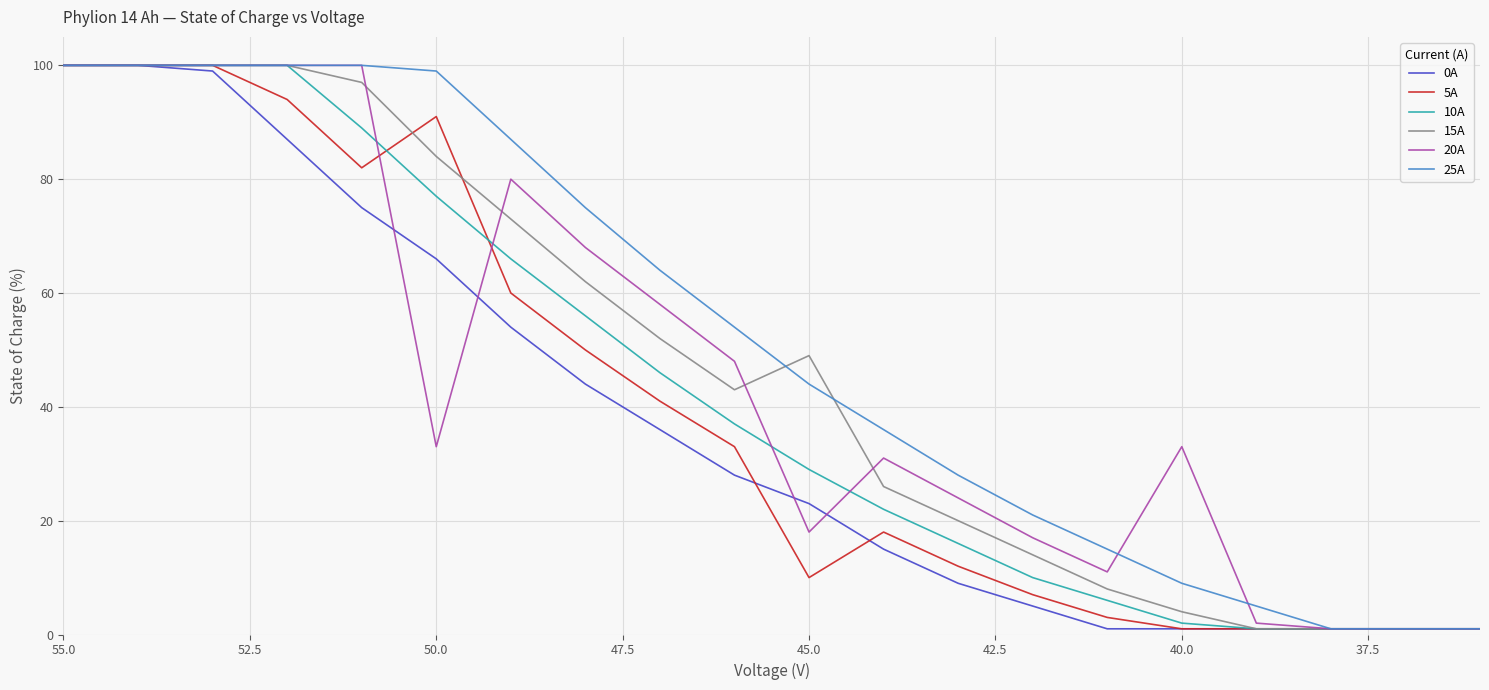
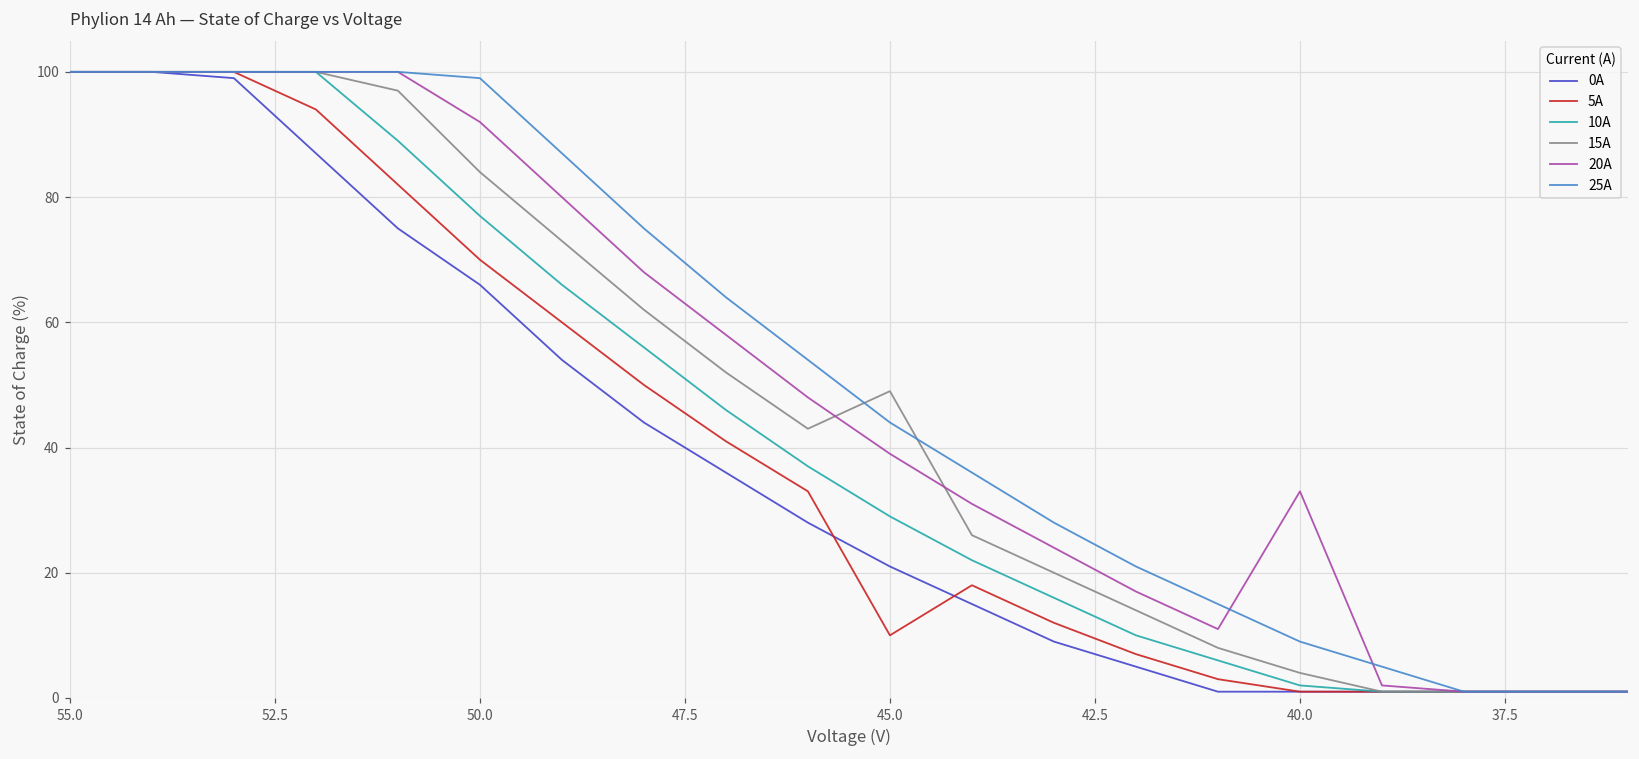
  {
    "0A": {
      "50.0": 66,
-     "45.0": 23
+     "45.0": 21
    },
    "5A": {
-     "50.0": 91,
+     "50.0": 70,
      "45.0": 10
    },
    "15A": {
      "50.0": 84,
      "45.0": 49,
      "40.0": 4
    },
    "20A": {
-     "50.0": 33,
-     "45.0": 18,
+     "50.0": 92,
+     "45.0": 39,
      "40.0": 33
    }
  }
